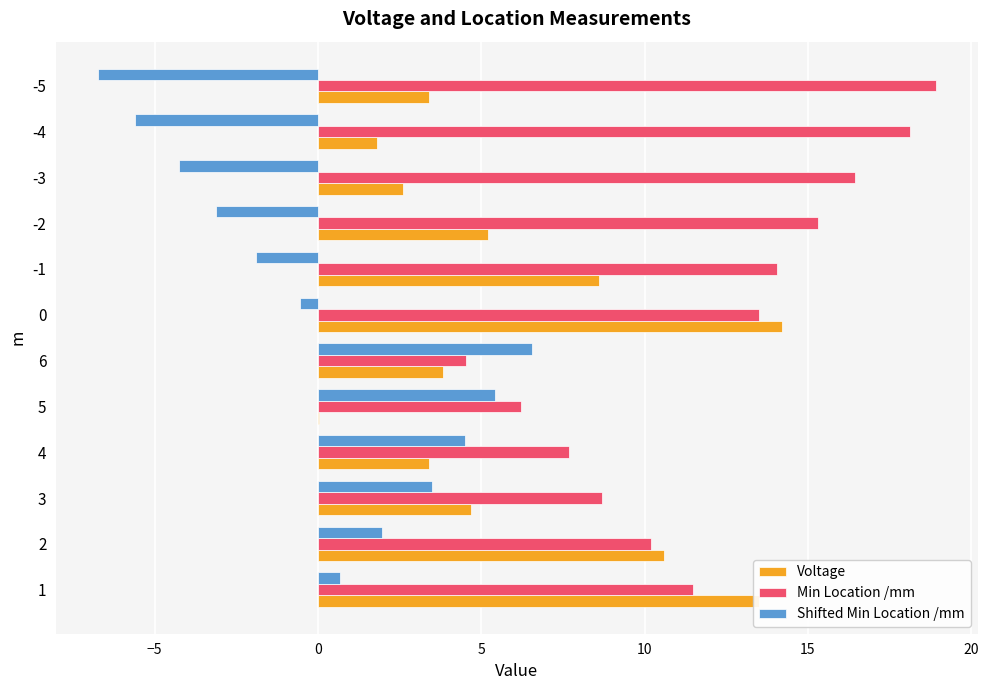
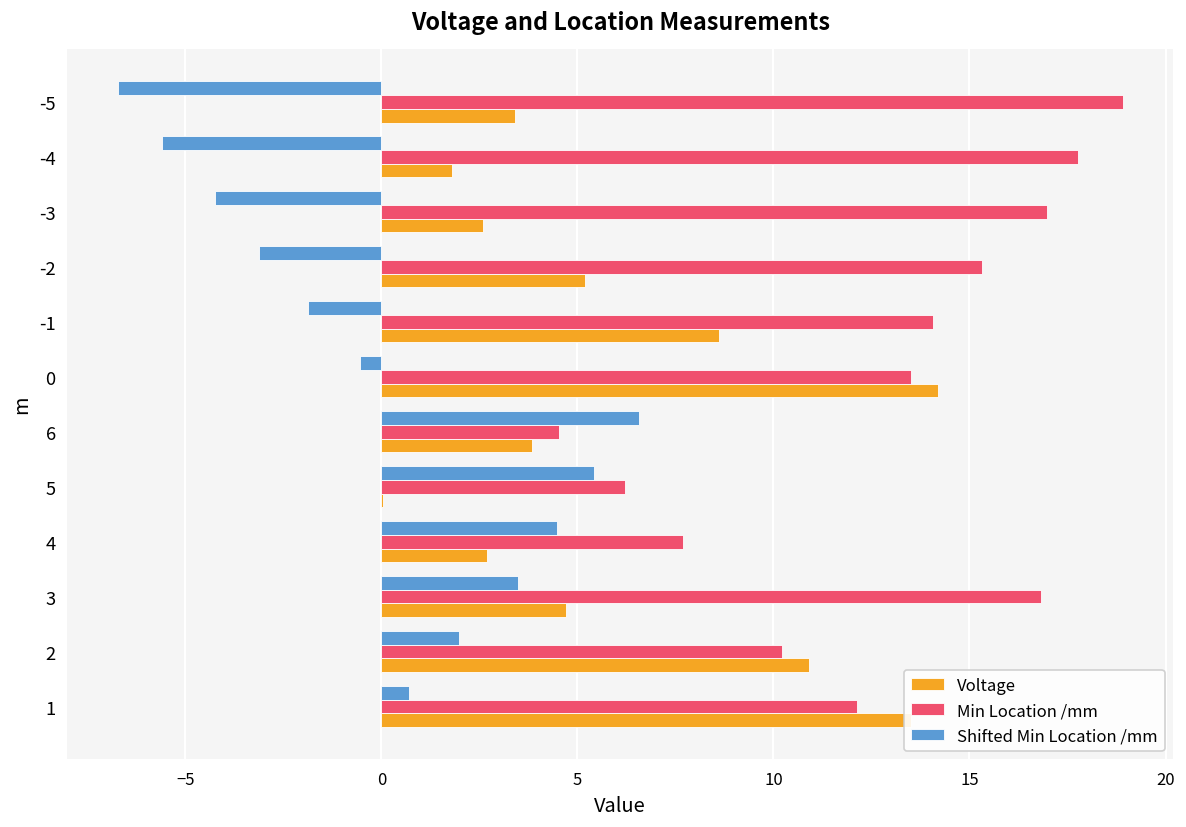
  {
    "Voltage": {
      "-5": 3.4,
      "-4": 1.8,
      "-3": 2.6,
      "-2": 5.2,
      "-1": 8.6,
      "0": 14.2,
      "6": 3.8,
-     "4": 3.4,
+     "4": 2.7,
      "3": 4.7,
-     "2": 10.6
+     "2": 10.9
    },
    "Min Location /mm": {
      "-5": 18.9,
-     "-4": 18.1,
-     "-3": 16.4,
+     "-4": 17.8,
+     "-3": 17.0,
      "-2": 15.3,
      "-1": 14.1,
      "0": 13.5,
      "6": 4.5,
      "5": 6.2,
      "4": 7.7,
-     "3": 8.7,
+     "3": 16.8,
      "2": 10.2,
-     "1": 11.5
+     "1": 12.1
    },
    "Shifted Min Location /mm": {
      "-5": -6.7,
      "-4": -5.6,
      "-3": -4.3,
      "-2": -3.1,
      "-1": -1.9,
      "0": -0.6,
      "6": 6.6,
      "5": 5.4,
      "4": 4.5,
      "3": 3.5,
      "2": 2.0,
      "1": 0.7
    }
  }
